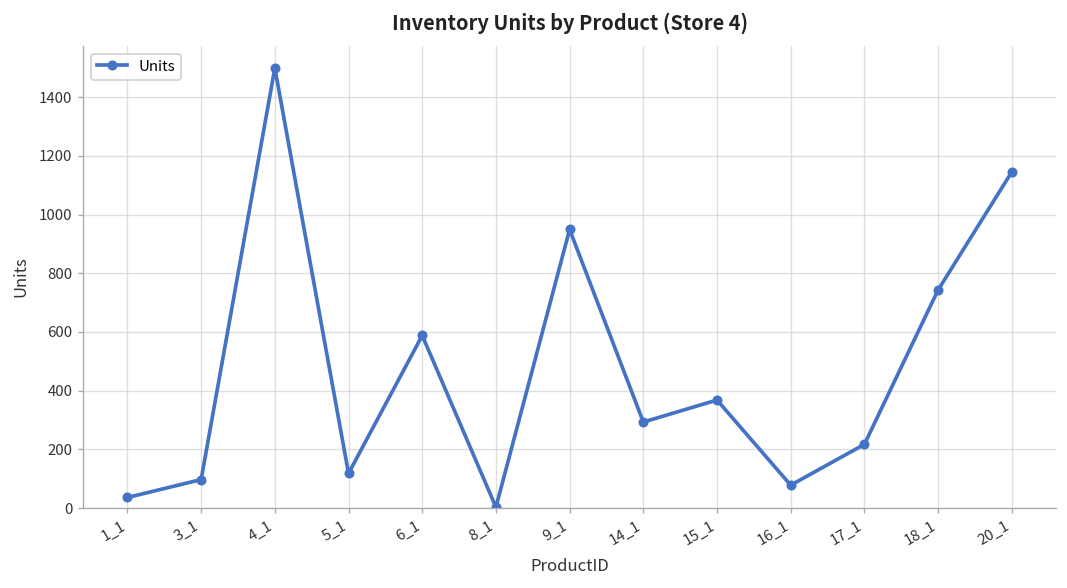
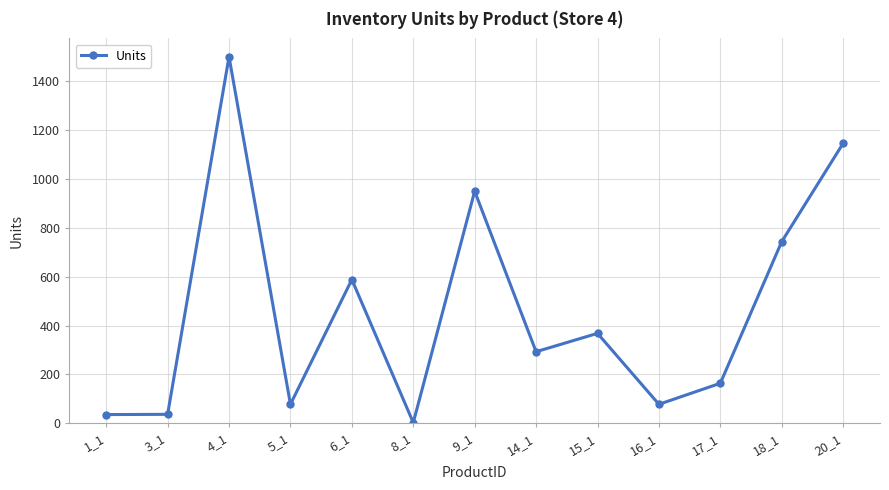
  {
    "1_1": 40,
-   "3_1": 100,
+   "3_1": 40,
    "4_1": 1500,
-   "5_1": 120,
+   "5_1": 80,
    "6_1": 590,
    "8_1": 0,
    "9_1": 950,
    "14_1": 290,
    "15_1": 370,
    "16_1": 80,
-   "17_1": 220,
+   "17_1": 160,
    "18_1": 740,
    "20_1": 1150
  }
